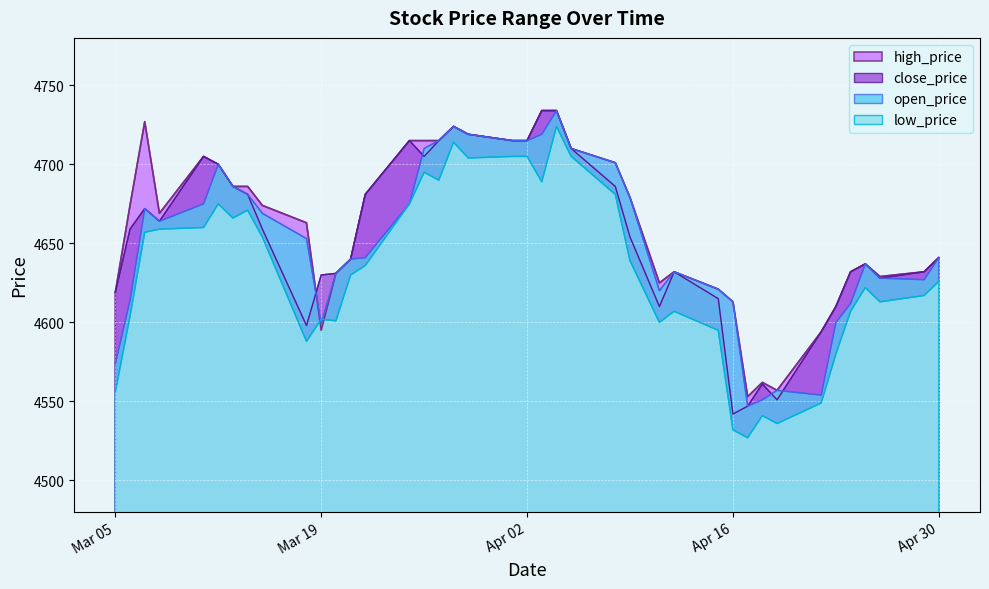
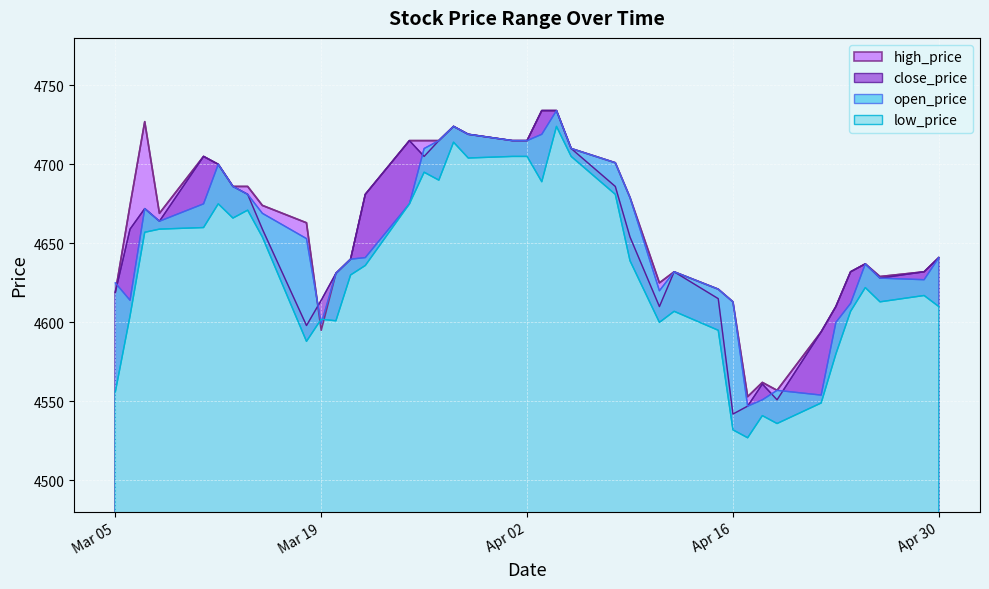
  {
    "high_price": {
      "Mar 19": 4595
    },
    "close_price": {
-     "Mar 19": 4630,
+     "Mar 19": 4614,
      "Apr 16": 4542
    },
    "open_price": {
-     "Mar 05": 4574,
+     "Mar 05": 4625,
      "Mar 19": 4599
    },
    "low_price": {
      "Mar 05": 4556,
      "Mar 19": 4602,
      "Apr 02": 4705,
      "Apr 16": 4532,
-     "Apr 30": 4626
+     "Apr 30": 4610
    }
  }
